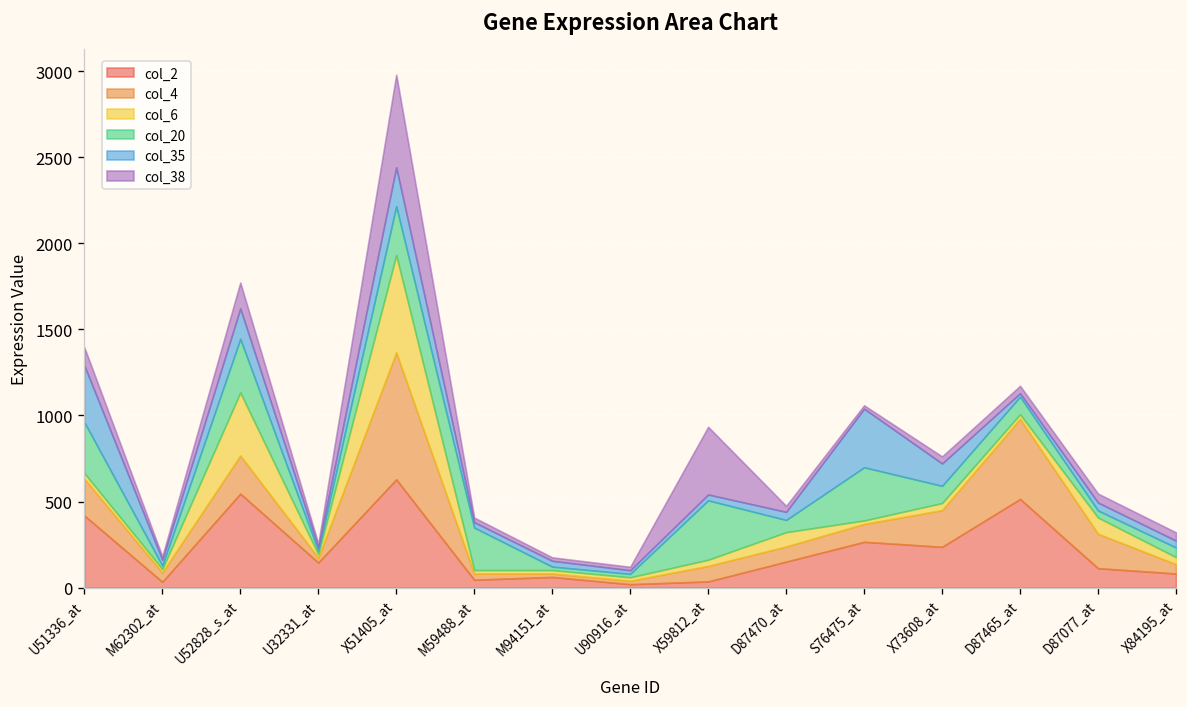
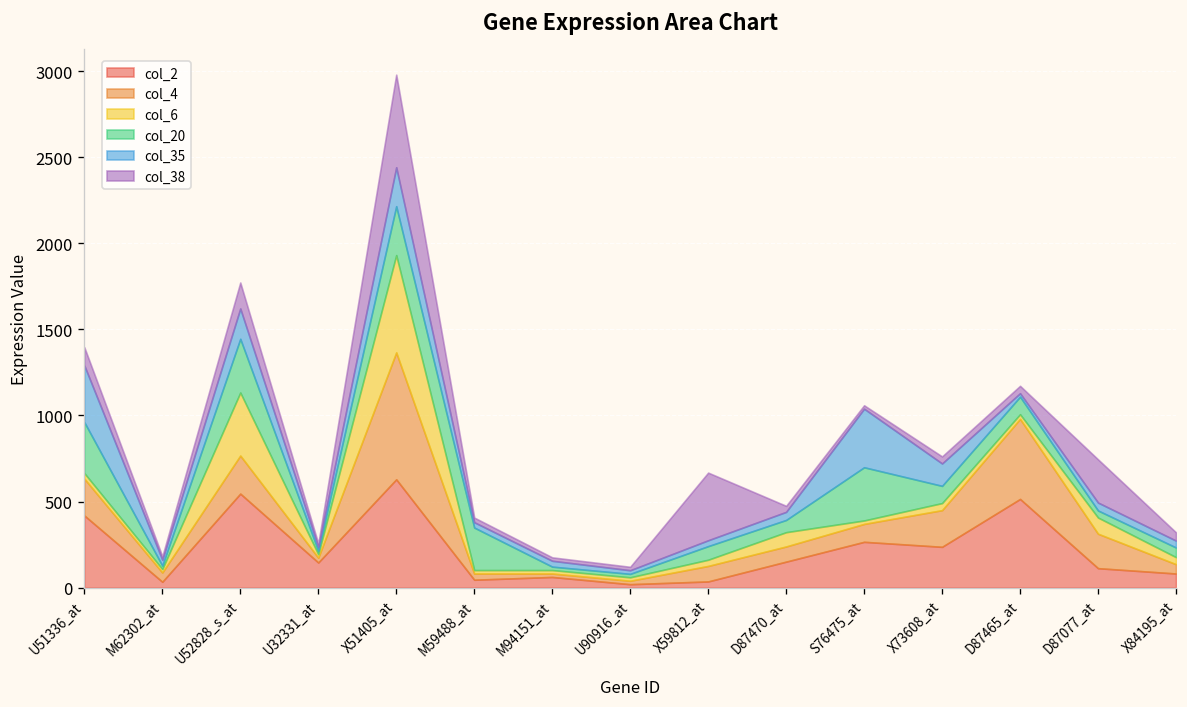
  {
    "col_6": {
      "U51336_at": 30,
      "M62302_at": 20,
      "U52828_s_at": 370,
      "U32331_at": 20,
      "X51405_at": 570,
      "M59488_at": 20,
      "M94151_at": 20,
      "U90916_at": 20,
      "X59812_at": 40,
      "D87470_at": 80,
      "S76475_at": 20,
      "X73608_at": 40,
      "D87465_at": 30,
      "D87077_at": 90,
      "X84195_at": 40
    },
    "col_20": {
      "U51336_at": 300,
      "M62302_at": 20,
      "U52828_s_at": 310,
      "U32331_at": 20,
      "X51405_at": 280,
      "M59488_at": 250,
      "M94151_at": 20,
      "U90916_at": 20,
-     "X59812_at": 350,
+     "X59812_at": 80,
      "D87470_at": 70,
      "S76475_at": 310,
      "X73608_at": 100,
      "D87465_at": 100,
      "D87077_at": 40,
      "X84195_at": 60
    },
    "col_35": {
      "U51336_at": 330,
      "M62302_at": 30,
      "U52828_s_at": 180,
      "U32331_at": 20,
      "X51405_at": 230,
      "M59488_at": 30,
      "M94151_at": 30,
      "U90916_at": 20,
      "X59812_at": 30,
      "D87470_at": 50,
      "S76475_at": 340,
      "X73608_at": 130,
      "D87465_at": 20,
      "D87077_at": 50,
      "X84195_at": 40
    },
    "col_38": {
      "U51336_at": 110,
      "M62302_at": 20,
      "U52828_s_at": 150,
      "U32331_at": 20,
      "X51405_at": 540,
      "M59488_at": 30,
      "M94151_at": 20,
      "U90916_at": 20,
      "X59812_at": 390,
      "D87470_at": 40,
      "S76475_at": 20,
      "X73608_at": 40,
      "D87465_at": 40,
-     "D87077_at": 50,
+     "D87077_at": 250,
      "X84195_at": 50
    }
  }
